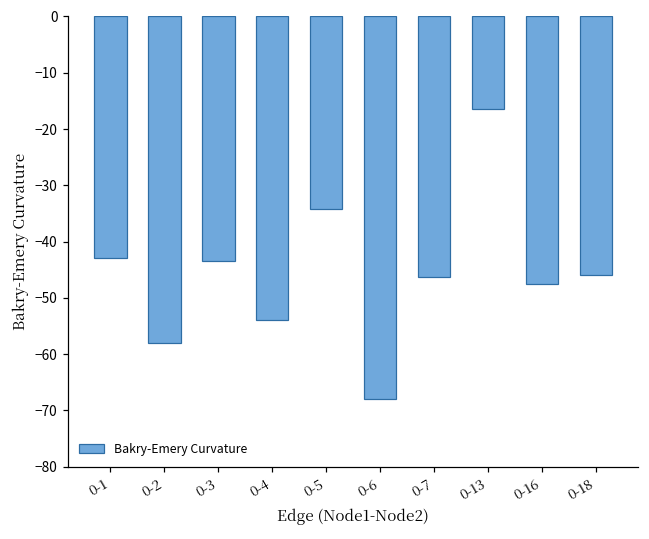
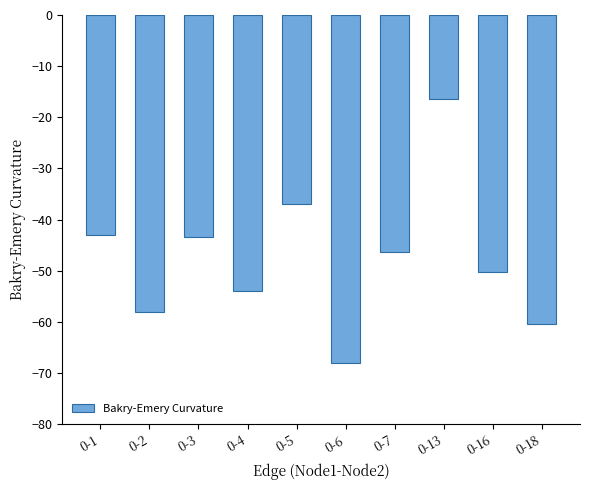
  {
    "0-1": -43,
    "0-2": -58,
    "0-3": -44,
    "0-4": -54,
-   "0-5": -34,
+   "0-5": -37,
    "0-6": -68,
    "0-7": -46,
    "0-13": -16,
-   "0-16": -48,
-   "0-18": -46
+   "0-16": -50,
+   "0-18": -60
  }
